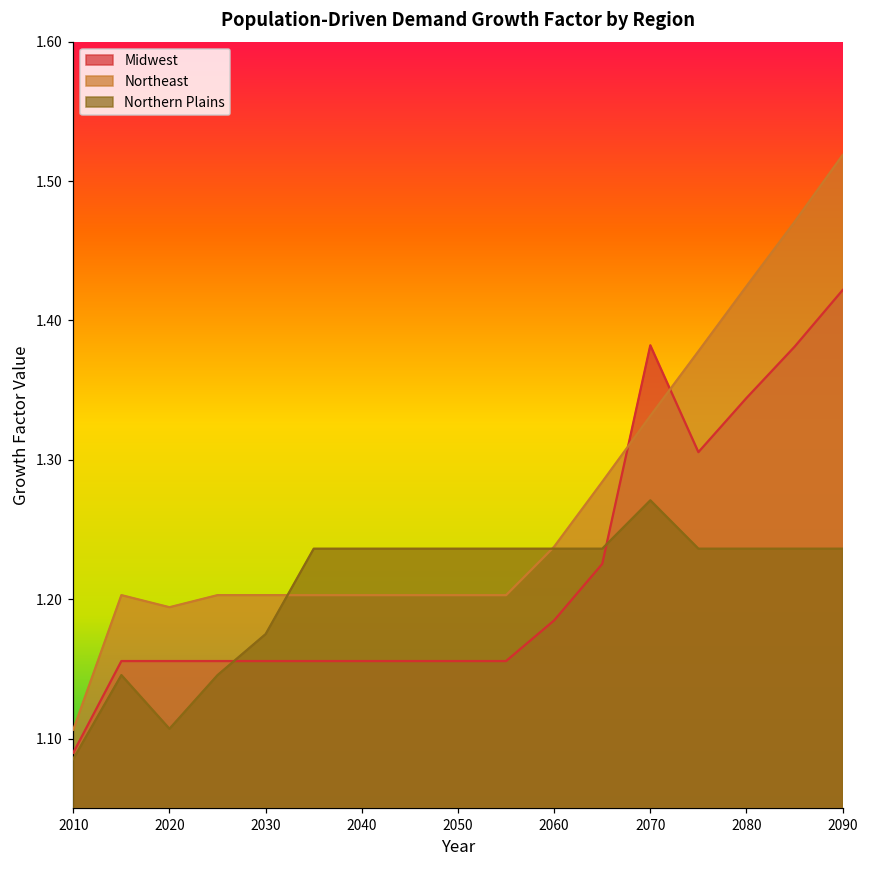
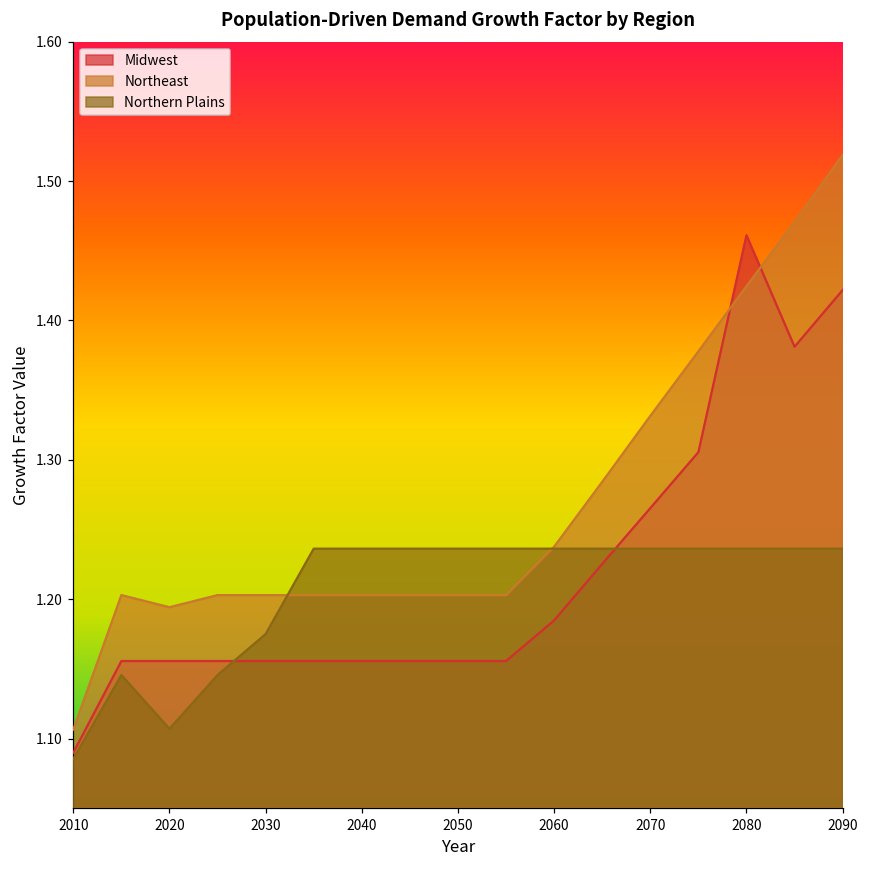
  {
    "Midwest": {
      "2010": 1.090,
      "2020": 1.156,
      "2030": 1.156,
      "2040": 1.156,
      "2050": 1.156,
      "2060": 1.185,
-     "2070": 1.382,
-     "2080": 1.344,
+     "2070": 1.265,
+     "2080": 1.461,
      "2090": 1.422
    },
    "Northeast": {
      "2010": 1.106,
      "2020": 1.194,
      "2030": 1.203,
      "2040": 1.203,
      "2050": 1.203,
      "2070": 1.331,
      "2080": 1.424,
      "2090": 1.519
    },
    "Northern Plains": {
      "2010": 1.085,
      "2020": 1.107,
      "2030": 1.175,
      "2040": 1.236,
      "2050": 1.236,
-     "2070": 1.271,
+     "2070": 1.236,
      "2080": 1.236,
      "2090": 1.236
    }
  }
